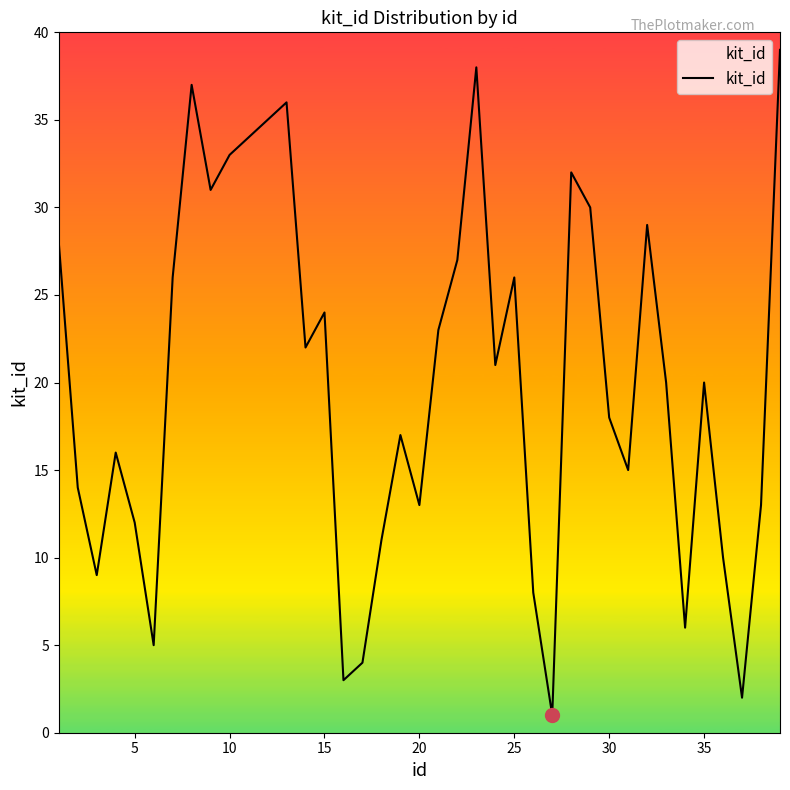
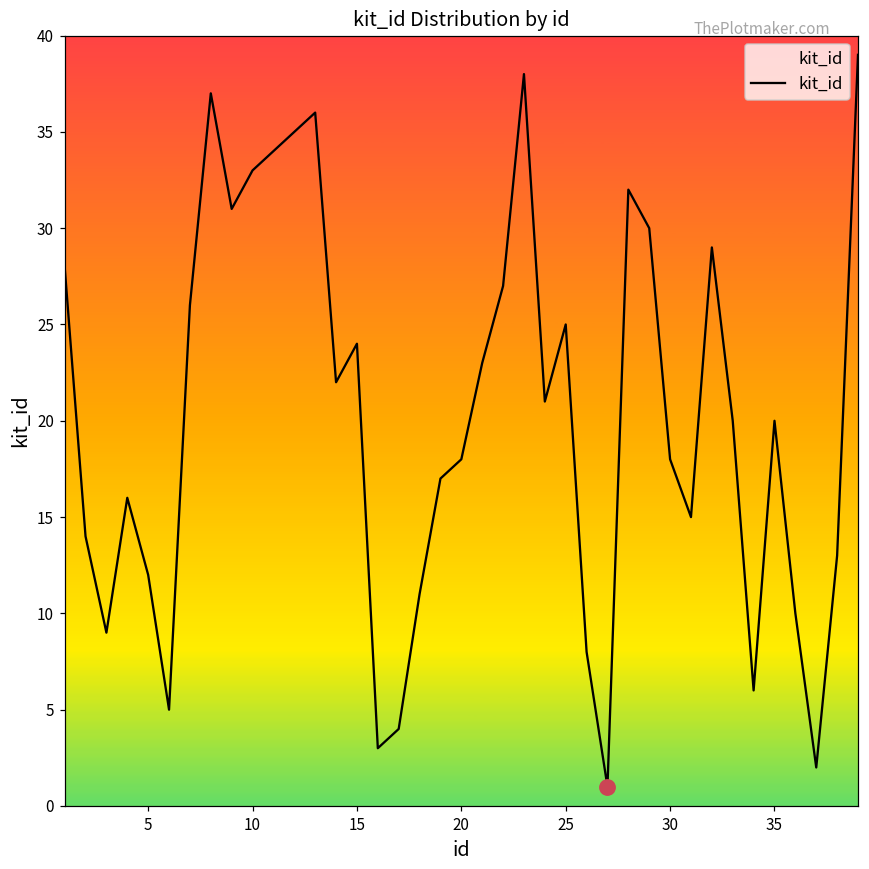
  {
    "kit_id": {
      "5": 12,
      "10": 33,
      "15": 24,
-     "20": 13,
-     "25": 26,
+     "20": 18,
+     "25": 25,
      "30": 18,
      "35": 20
    }
  }
